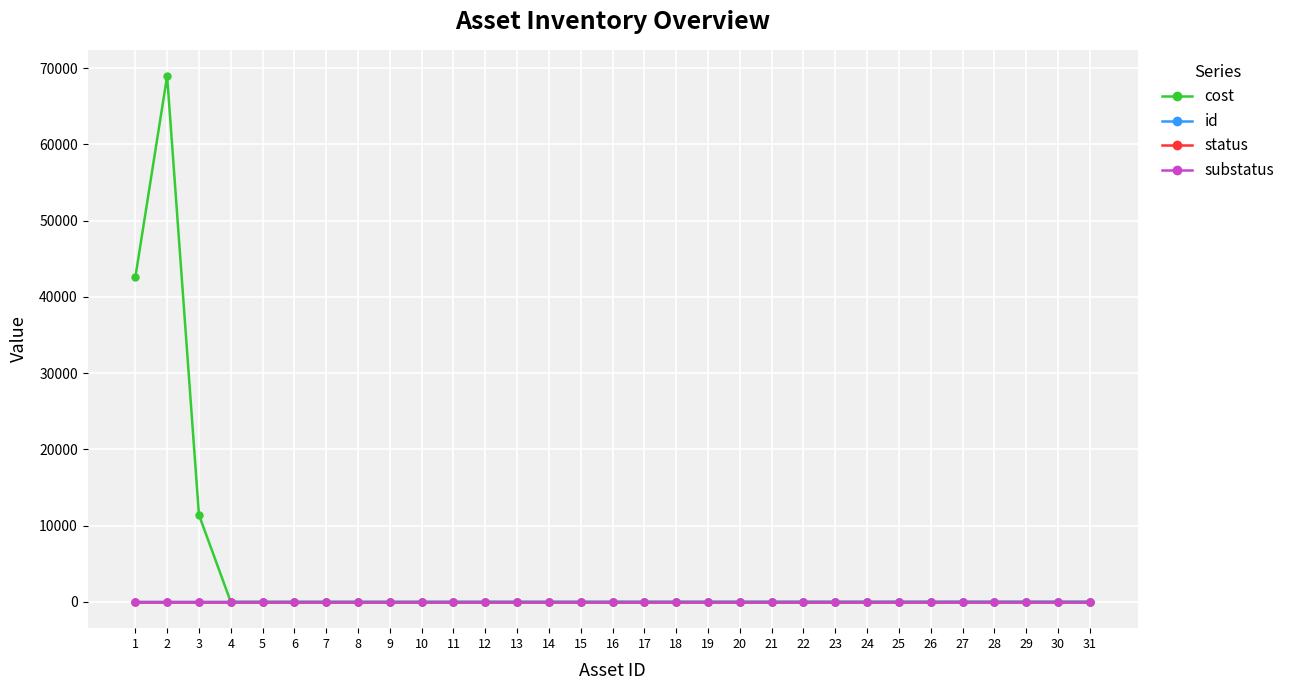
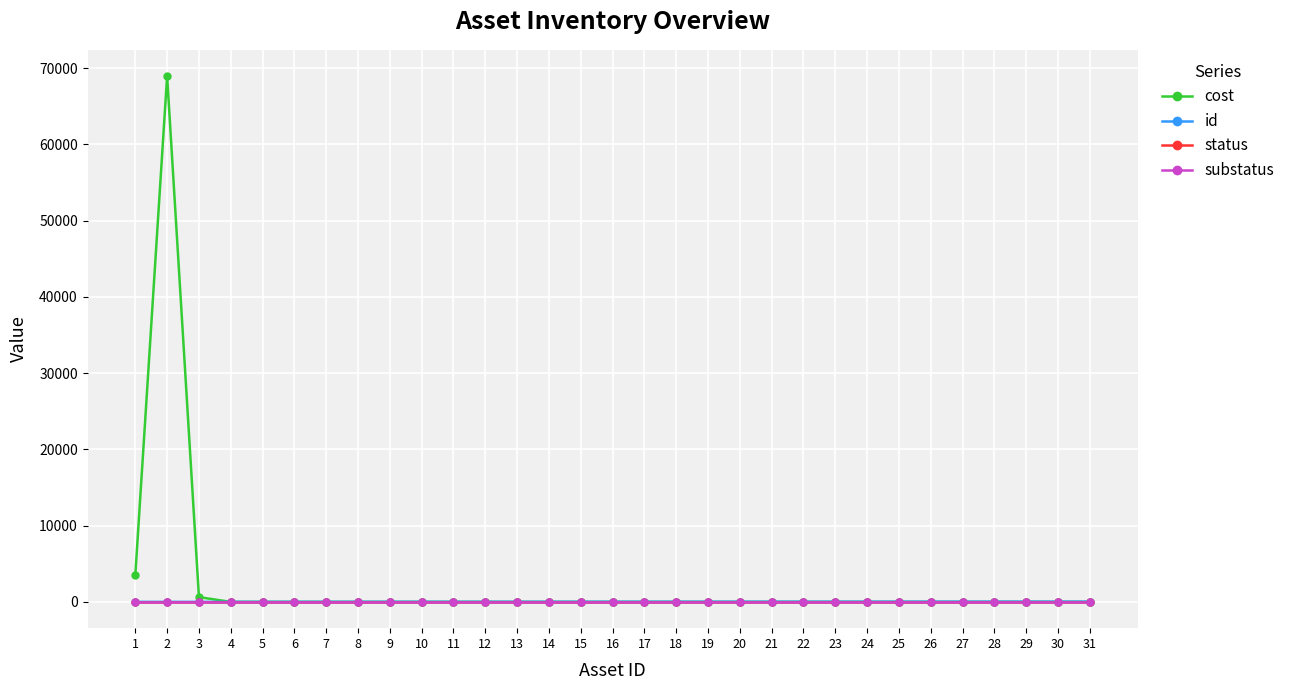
  {
    "cost": {
-     "1": 43000,
+     "1": 4000,
      "2": 69000,
-     "3": 11000
+     "3": 1000
    },
    "substatus": {
      "1": 0,
      "2": 0,
      "3": 0
    }
  }
